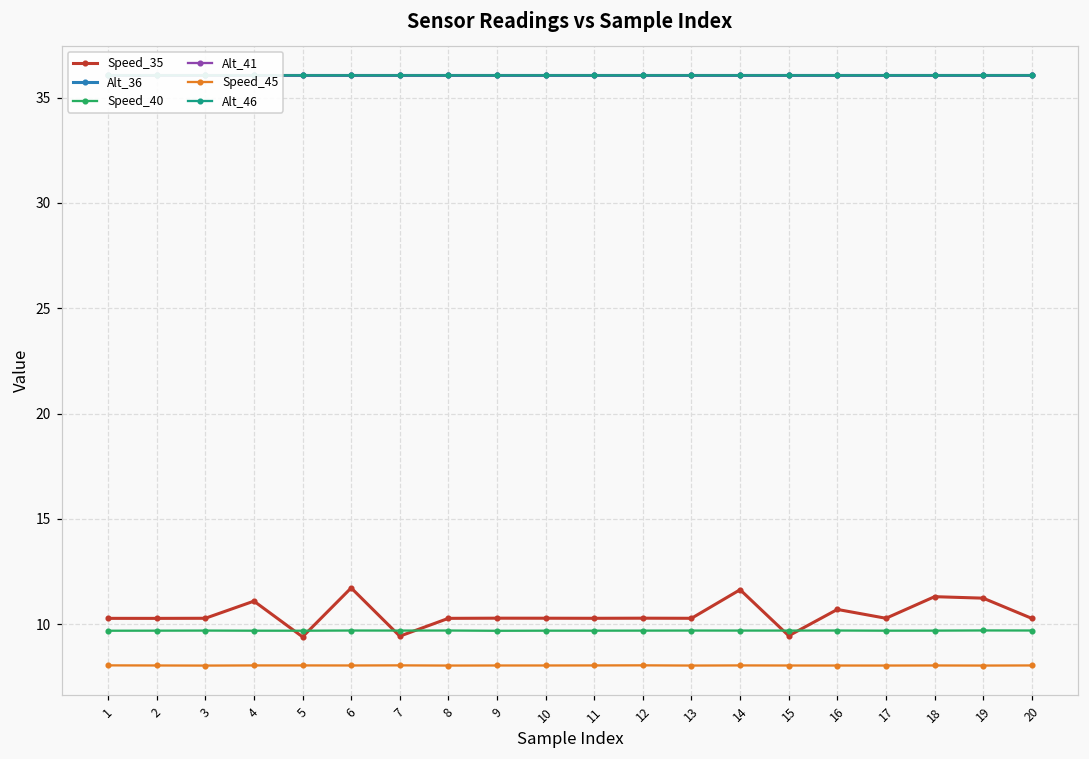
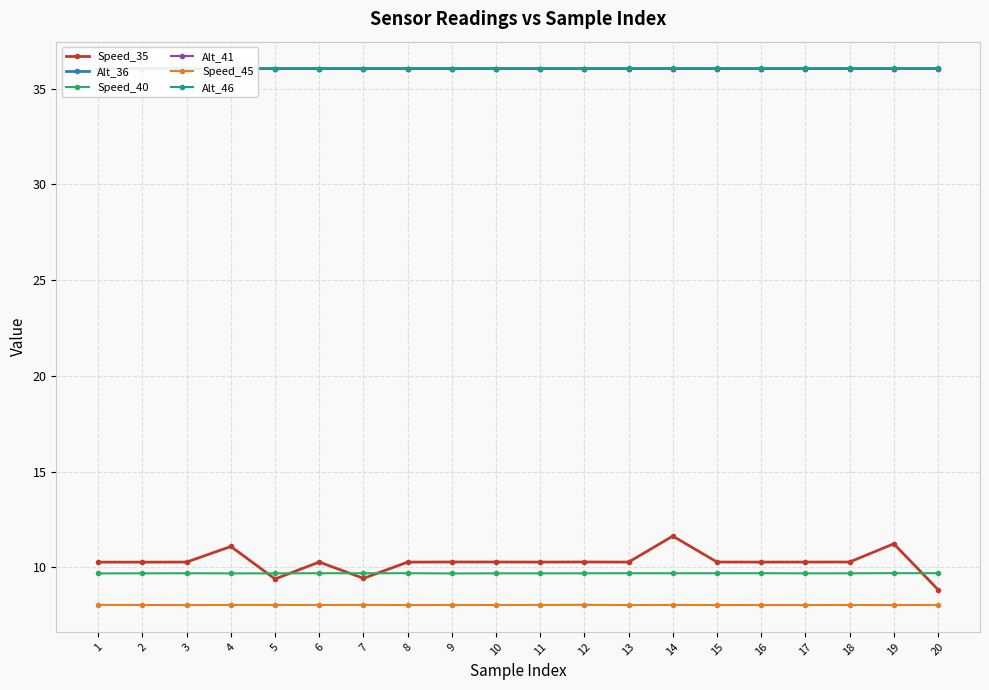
  {
    "Speed_35": {
      "1": 10.3,
      "2": 10.3,
      "3": 10.3,
      "4": 11.1,
      "5": 9.4,
-     "6": 11.7,
+     "6": 10.3,
      "7": 9.4,
      "8": 10.3,
      "9": 10.3,
      "10": 10.3,
      "11": 10.3,
      "12": 10.3,
      "13": 10.3,
      "14": 11.6,
-     "15": 9.4,
-     "16": 10.7,
+     "15": 10.3,
+     "16": 10.3,
      "17": 10.3,
-     "18": 11.3,
+     "18": 10.3,
      "19": 11.2,
-     "20": 10.3
+     "20": 8.8
    },
    "Speed_45": {
      "1": 8.0,
      "2": 8.0,
      "3": 8.0,
      "4": 8.0,
      "5": 8.0,
      "6": 8.0,
      "7": 8.0,
      "8": 8.0,
      "9": 8.0,
      "10": 8.0,
      "11": 8.0,
      "12": 8.0,
      "13": 8.0,
      "14": 8.0,
      "15": 8.0,
      "16": 8.0,
      "17": 8.0,
      "18": 8.0,
      "19": 8.0,
      "20": 8.0
    }
  }
